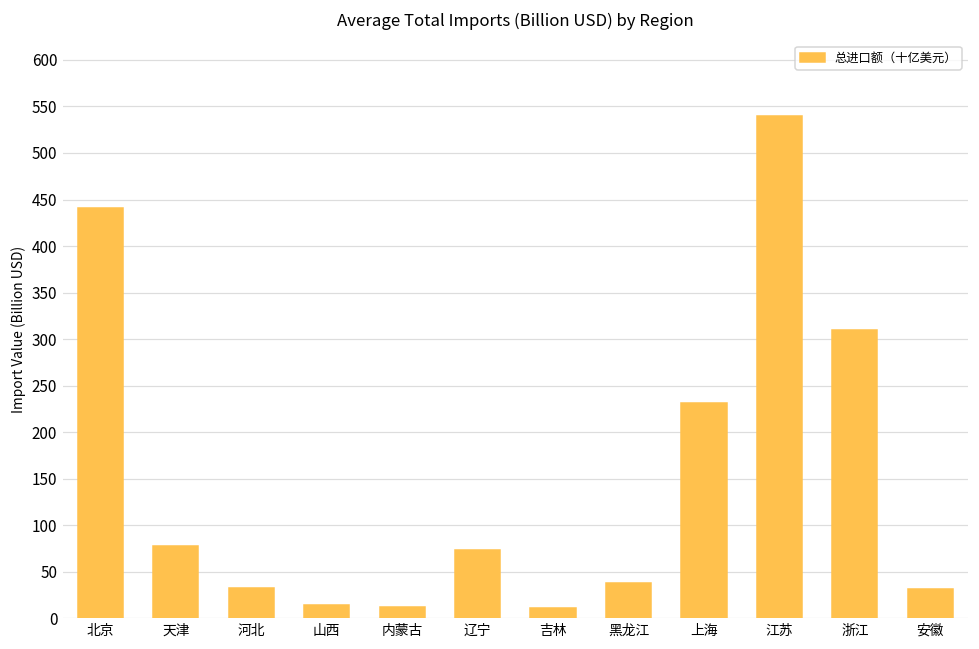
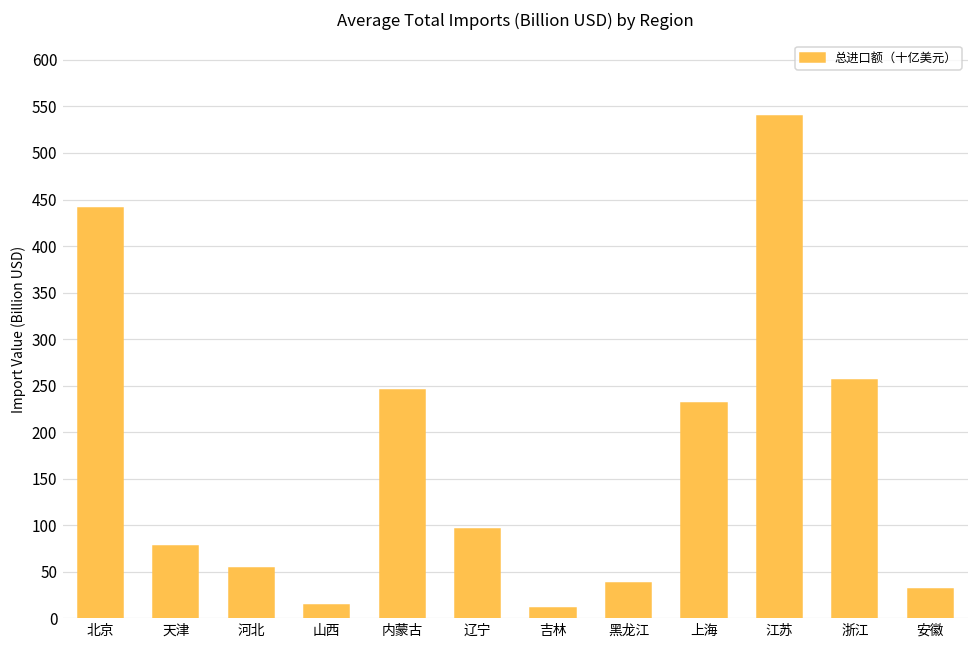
  {
    "北京": 440,
    "天津": 80,
-   "河北": 30,
+   "河北": 50,
    "山西": 10,
-   "内蒙古": 10,
-   "辽宁": 70,
+   "内蒙古": 250,
+   "辽宁": 100,
    "吉林": 10,
    "黑龙江": 40,
    "上海": 230,
    "江苏": 540,
-   "浙江": 310,
+   "浙江": 260,
    "安徽": 30
  }
